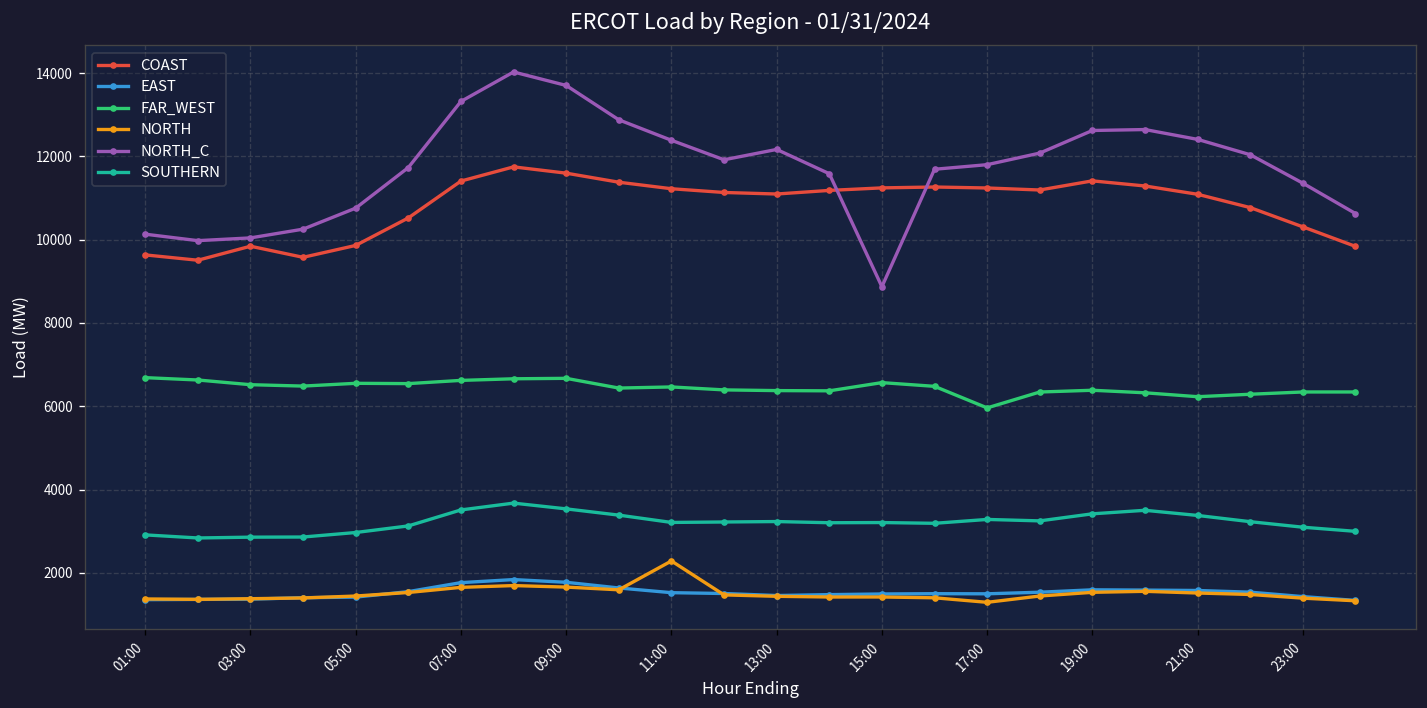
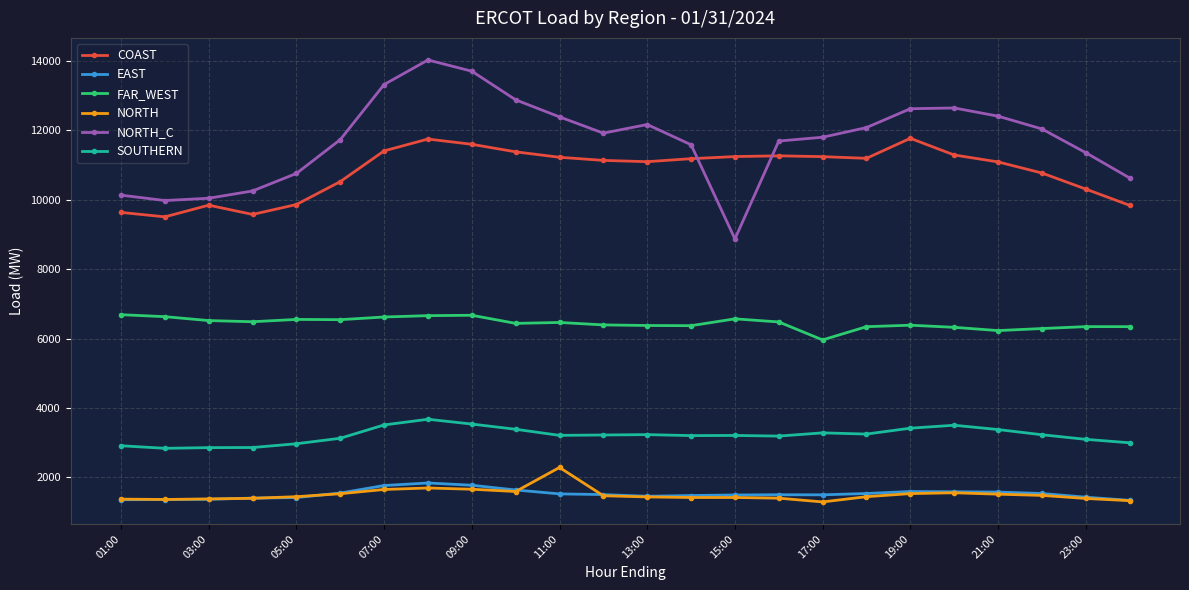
  {
    "COAST": {
      "01:00": 9600,
      "03:00": 9800,
      "05:00": 9900,
      "07:00": 11400,
      "09:00": 11600,
      "11:00": 11200,
      "13:00": 11100,
      "15:00": 11200,
      "17:00": 11200,
-     "19:00": 11400,
+     "19:00": 11800,
      "21:00": 11100,
      "23:00": 10300
    },
    "EAST": {
      "07:00": 1800,
      "09:00": 1800,
      "11:00": 1500,
      "17:00": 1500
    },
    "NORTH": {
      "07:00": 1600,
      "09:00": 1700,
      "11:00": 2300,
      "17:00": 1300
    },
    "NORTH_C": {
      "01:00": 10100,
      "03:00": 10000,
      "05:00": 10800,
      "07:00": 13300,
      "09:00": 13700,
      "11:00": 12400,
      "13:00": 12200,
      "15:00": 8900,
      "17:00": 11800,
      "19:00": 12600,
      "21:00": 12400,
      "23:00": 11400
    }
  }
